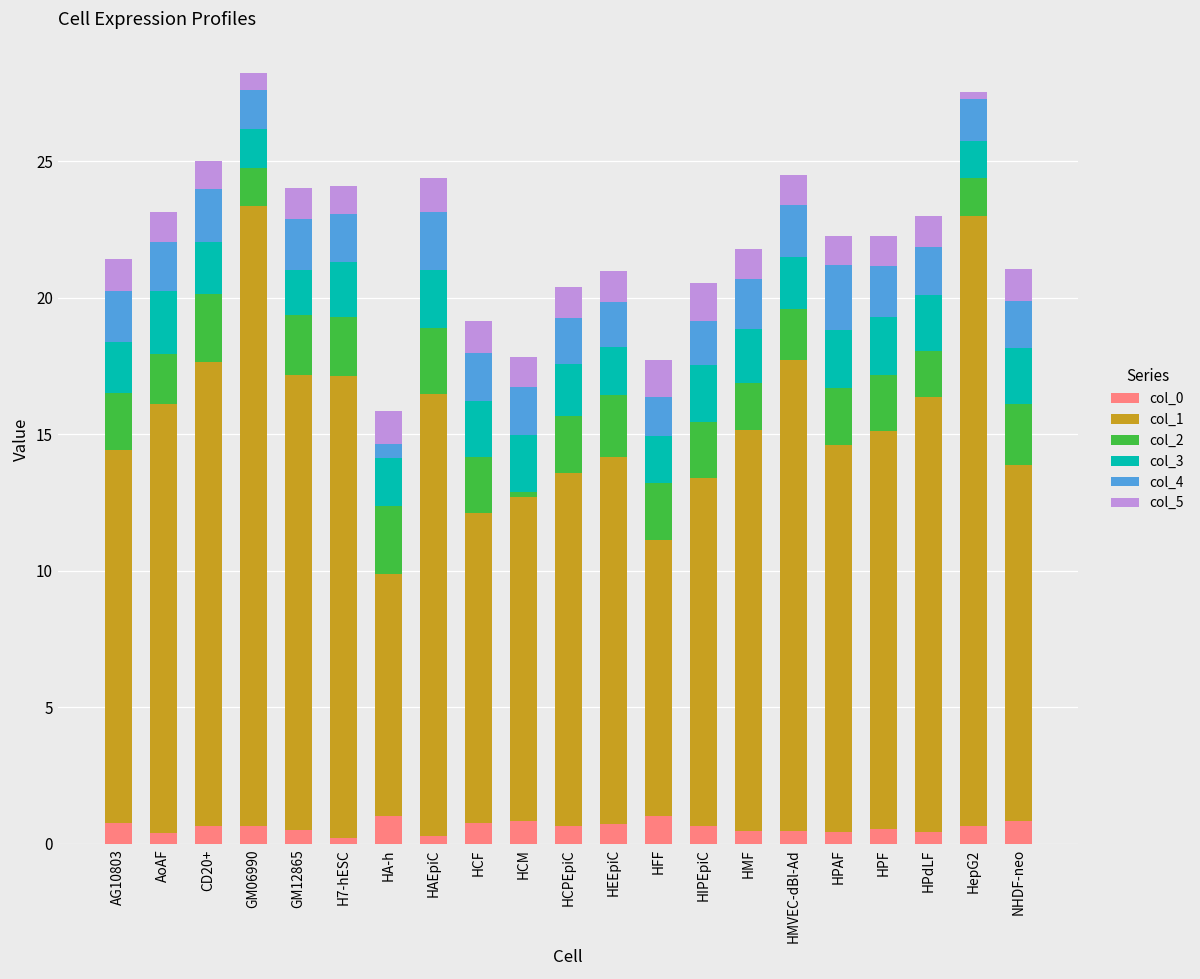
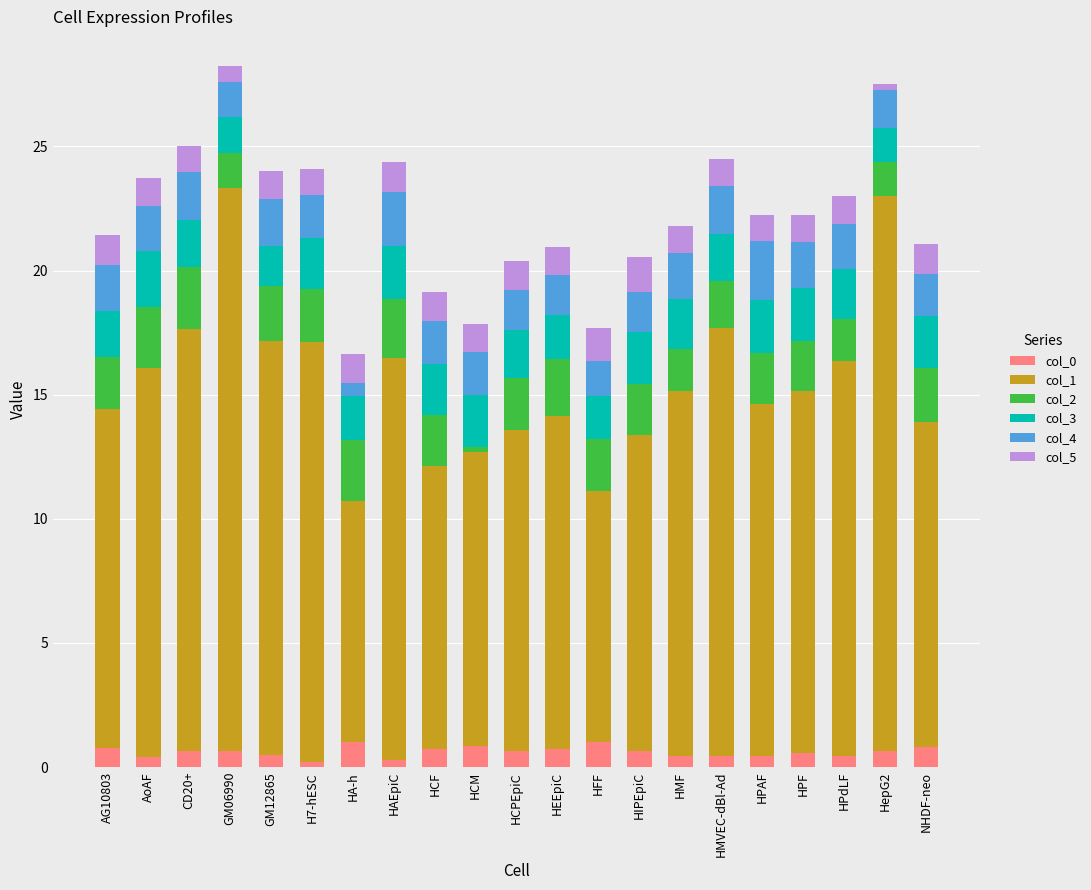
  {
    "col_0": {
      "AG10803": 0.8,
      "AoAF": 0.4,
      "CD20+": 0.7,
      "GM06990": 0.7,
      "GM12865": 0.5,
      "H7-hESC": 0.2,
      "HA-h": 1.0,
      "HAEpiC": 0.3,
      "HCF": 0.7,
      "HCM": 0.8,
      "HCPEpiC": 0.6,
      "HEEpiC": 0.7,
      "HFF": 1.0,
      "HIPEpiC": 0.6,
      "HMF": 0.5,
      "HMVEC-dBl-Ad": 0.5,
      "HPAF": 0.4,
      "HPF": 0.6,
      "HPdLF": 0.4,
      "HepG2": 0.6,
      "NHDF-neo": 0.8
    },
    "col_1": {
      "AG10803": 13.7,
      "AoAF": 15.7,
      "CD20+": 17.0,
      "GM06990": 22.7,
      "GM12865": 16.7,
      "H7-hESC": 16.9,
-     "HA-h": 8.9,
+     "HA-h": 9.7,
      "HAEpiC": 16.2,
      "HCF": 11.4,
      "HCM": 11.9,
      "HCPEpiC": 13.0,
      "HEEpiC": 13.4,
      "HFF": 10.1,
      "HIPEpiC": 12.7,
      "HMF": 14.7,
      "HMVEC-dBl-Ad": 17.2,
      "HPAF": 14.2,
      "HPF": 14.6,
      "HPdLF": 15.9,
      "HepG2": 22.3,
      "NHDF-neo": 13.1
    },
    "col_2": {
      "AG10803": 2.1,
-     "AoAF": 1.9,
+     "AoAF": 2.4,
      "CD20+": 2.5,
      "GM06990": 1.4,
      "GM12865": 2.2,
      "H7-hESC": 2.1,
      "HA-h": 2.5,
      "HAEpiC": 2.4,
      "HCF": 2.0,
      "HCM": 0.2,
      "HCPEpiC": 2.1,
      "HEEpiC": 2.3,
      "HFF": 2.1,
      "HIPEpiC": 2.1,
      "HMF": 1.7,
      "HMVEC-dBl-Ad": 1.9,
      "HPAF": 2.1,
      "HPF": 2.0,
      "HPdLF": 1.7,
      "HepG2": 1.4,
      "NHDF-neo": 2.2
    },
    "col_3": {
      "AG10803": 1.9,
      "AoAF": 2.3,
      "CD20+": 1.9,
      "GM06990": 1.4,
      "GM12865": 1.6,
      "H7-hESC": 2.0,
      "HA-h": 1.7,
      "HAEpiC": 2.1,
      "HCF": 2.1,
      "HCM": 2.1,
      "HCPEpiC": 1.9,
      "HEEpiC": 1.8,
      "HFF": 1.7,
      "HIPEpiC": 2.1,
      "HMF": 2.0,
      "HMVEC-dBl-Ad": 1.9,
      "HPAF": 2.1,
      "HPF": 2.1,
      "HPdLF": 2.0,
      "HepG2": 1.3,
      "NHDF-neo": 2.1
    },
    "col_4": {
      "AG10803": 1.8,
      "AoAF": 1.8,
      "CD20+": 1.9,
      "GM06990": 1.4,
      "GM12865": 1.9,
      "H7-hESC": 1.7,
      "HA-h": 0.5,
      "HAEpiC": 2.2,
      "HCF": 1.7,
      "HCM": 1.7,
      "HCPEpiC": 1.6,
      "HEEpiC": 1.6,
      "HFF": 1.4,
      "HIPEpiC": 1.6,
      "HMF": 1.8,
      "HMVEC-dBl-Ad": 1.9,
      "HPAF": 2.4,
      "HPF": 1.9,
      "HPdLF": 1.8,
      "HepG2": 1.5,
      "NHDF-neo": 1.7
    },
    "col_5": {
      "AG10803": 1.2,
      "AoAF": 1.1,
      "CD20+": 1.0,
      "GM06990": 0.6,
      "GM12865": 1.1,
      "H7-hESC": 1.0,
      "HA-h": 1.2,
      "HAEpiC": 1.2,
      "HCF": 1.2,
      "HCM": 1.1,
      "HCPEpiC": 1.2,
      "HEEpiC": 1.1,
      "HFF": 1.3,
      "HIPEpiC": 1.4,
      "HMF": 1.1,
      "HMVEC-dBl-Ad": 1.1,
      "HPAF": 1.1,
      "HPF": 1.1,
      "HPdLF": 1.1,
      "HepG2": 0.2,
      "NHDF-neo": 1.2
    }
  }
